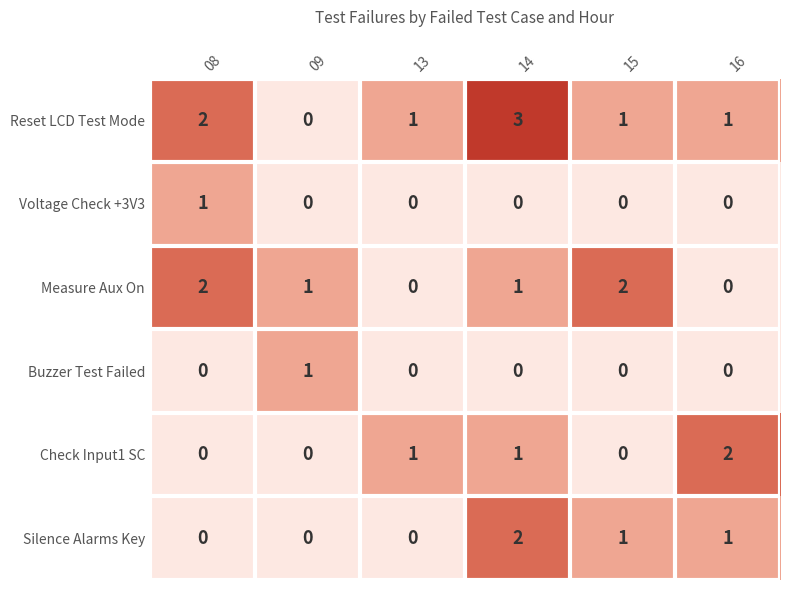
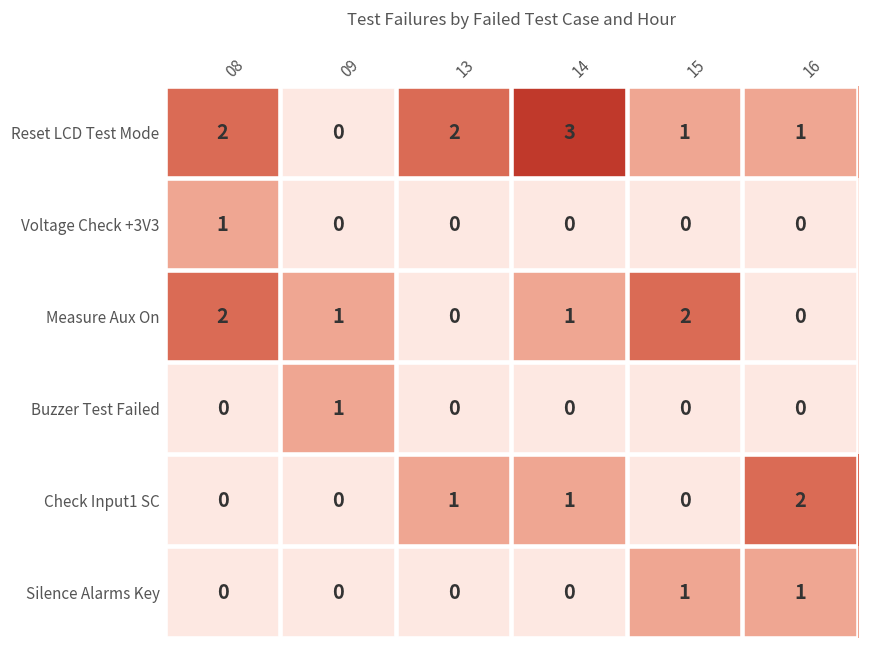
  {
    "Reset LCD Test Mode": {
      "08": 2,
      "09": 0,
-     "13": 1,
+     "13": 2,
      "14": 3,
      "15": 1,
      "16": 1
    },
    "Voltage Check +3V3": {
      "08": 1,
      "09": 0,
      "13": 0,
      "14": 0,
      "15": 0,
      "16": 0
    },
    "Measure Aux On": {
      "08": 2,
      "09": 1,
      "13": 0,
      "14": 1,
      "15": 2,
      "16": 0
    },
    "Buzzer Test Failed": {
      "08": 0,
      "09": 1,
      "13": 0,
      "14": 0,
      "15": 0,
      "16": 0
    },
    "Check Input1 SC": {
      "08": 0,
      "09": 0,
      "13": 1,
      "14": 1,
      "15": 0,
      "16": 2
    },
    "Silence Alarms Key": {
      "08": 0,
      "09": 0,
      "13": 0,
-     "14": 2,
+     "14": 0,
      "15": 1,
      "16": 1
    }
  }
